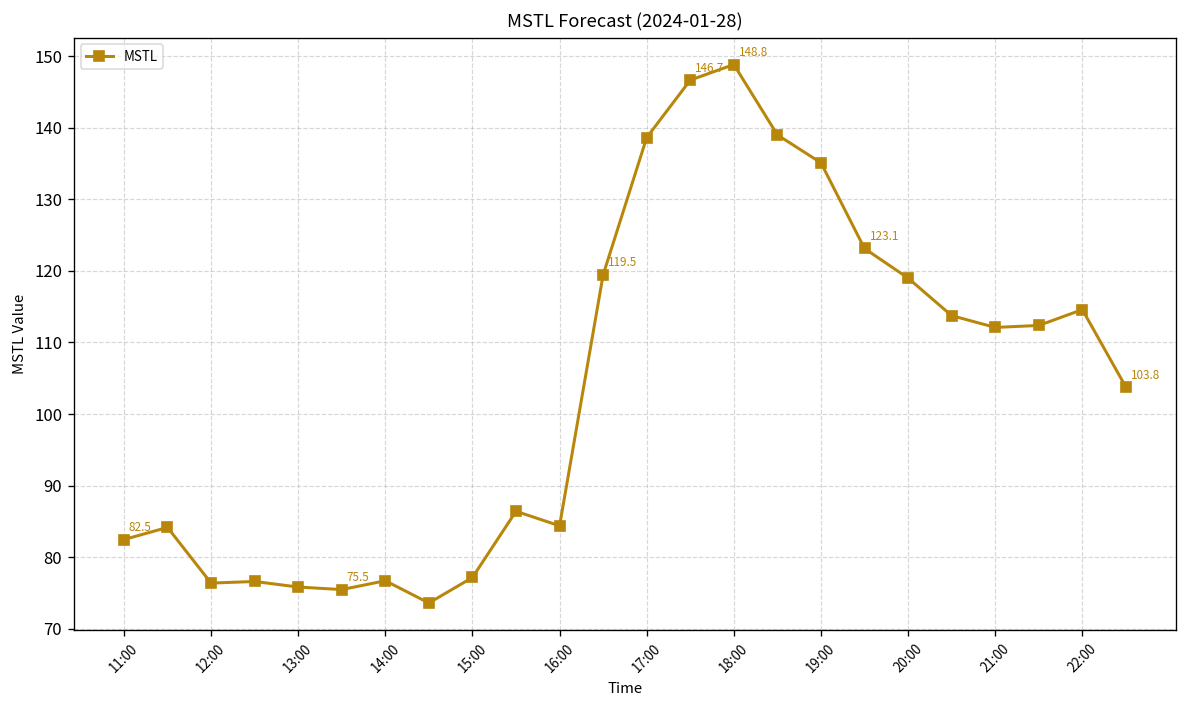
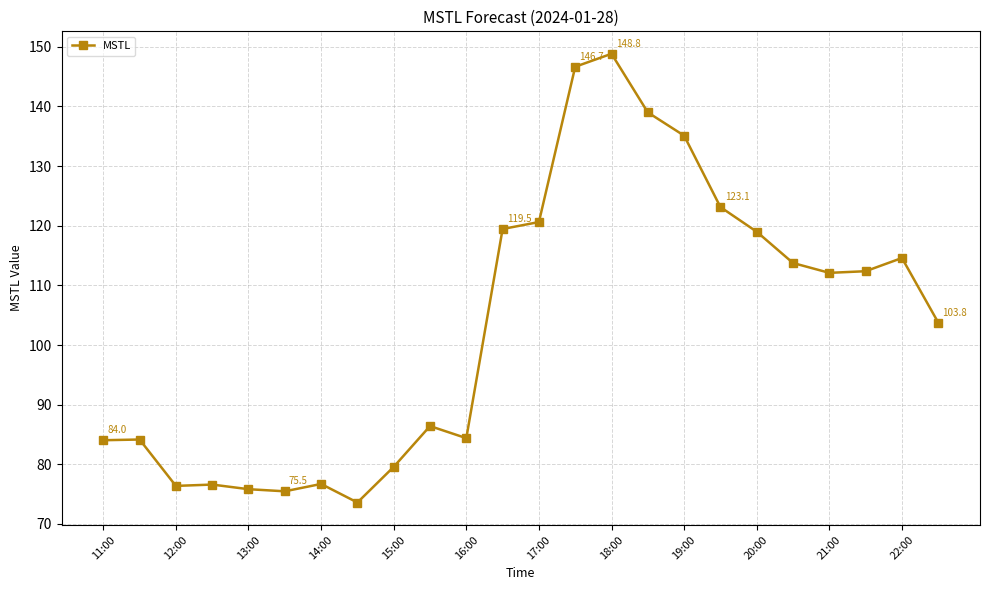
  {
-   "11:00": 82.5,
-   "15:00": 77,
-   "17:00": 139,
+   "11:00": 84.0,
+   "15:00": 80,
+   "17:00": 121,
    "18:00": 148.8
  }
